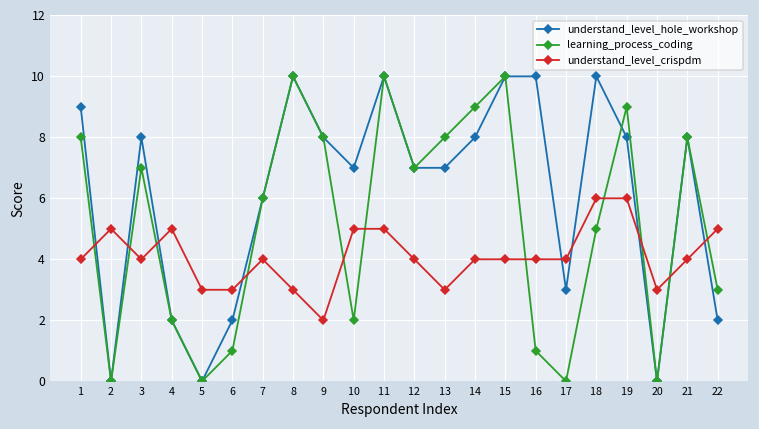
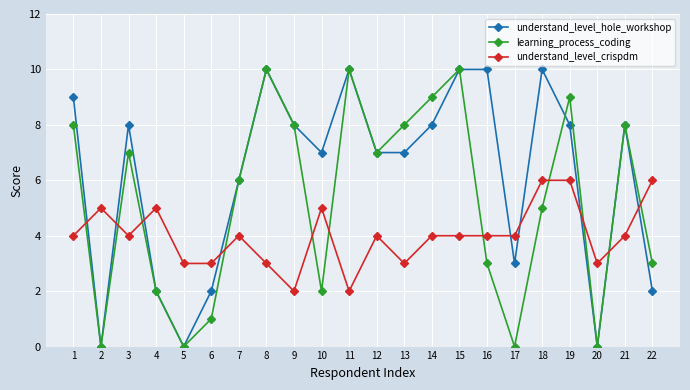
  {
    "understand_level_hole_workshop": {
      "1": 9,
      "3": 8,
      "6": 2,
      "10": 7,
      "13": 7,
      "14": 8,
      "16": 10,
      "17": 3,
      "18": 10,
      "19": 8,
      "22": 2
    },
    "learning_process_coding": {
      "1": 8,
      "3": 7,
      "6": 1,
      "10": 2,
      "13": 8,
      "14": 9,
-     "16": 1,
+     "16": 3,
      "17": 0,
      "18": 5,
      "19": 9,
      "22": 3
    },
    "understand_level_crispdm": {
      "1": 4,
      "2": 5,
      "3": 4,
      "4": 5,
      "5": 3,
      "6": 3,
      "7": 4,
      "8": 3,
      "9": 2,
      "10": 5,
-     "11": 5,
+     "11": 2,
      "12": 4,
      "13": 3,
      "14": 4,
      "15": 4,
      "16": 4,
      "17": 4,
      "18": 6,
      "19": 6,
      "20": 3,
      "21": 4,
-     "22": 5
+     "22": 6
    }
  }
